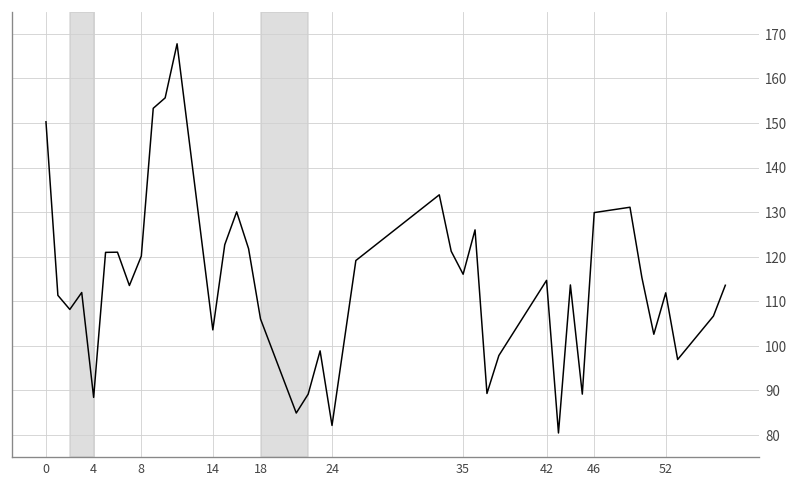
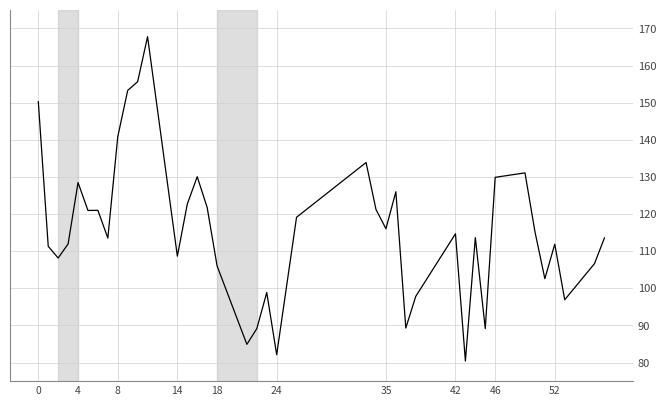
  {
    "0": 150,
-   "4": 88,
-   "8": 120,
-   "14": 104,
+   "4": 128,
+   "8": 141,
+   "14": 109,
    "18": 106,
    "24": 82,
    "35": 116,
    "42": 115,
    "46": 130,
    "52": 112
  }
